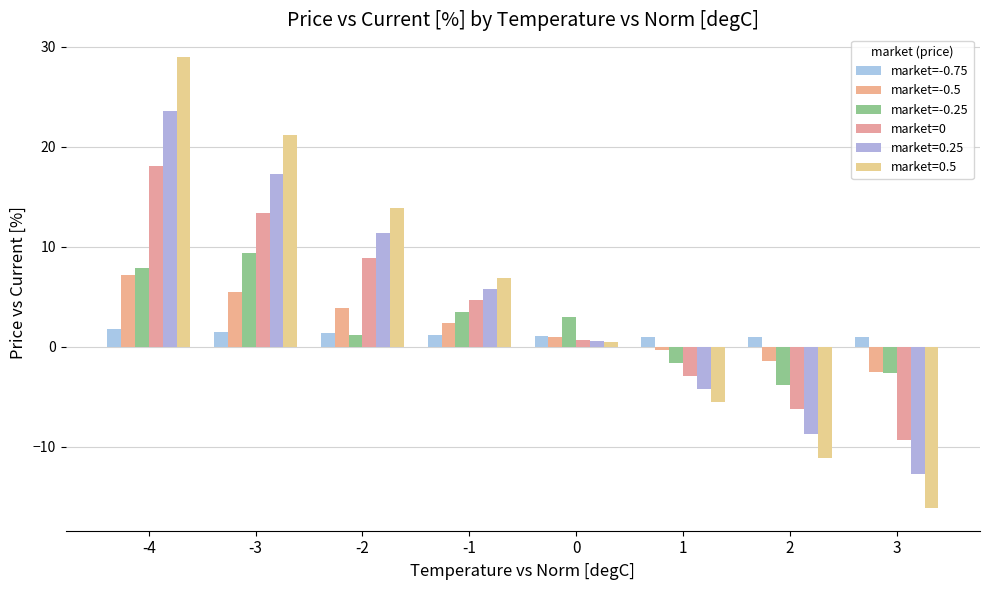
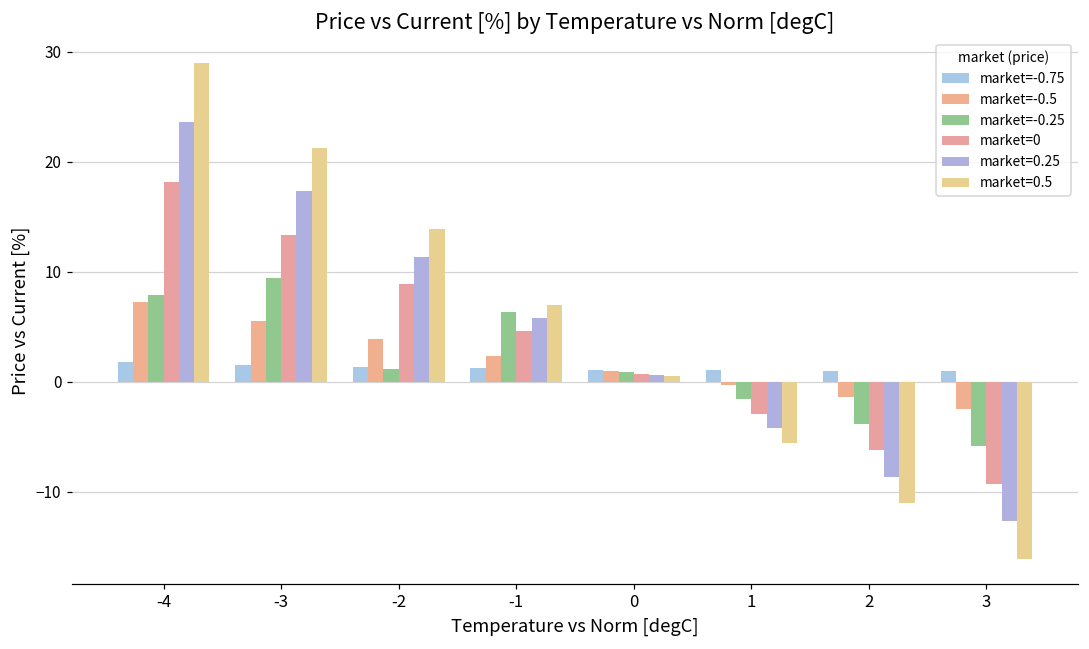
  {
    "market=-0.25": {
      "-4": 7.9,
      "-3": 9.4,
      "-2": 1.1,
-     "-1": 3.5,
-     "0": 3.0,
+     "-1": 6.4,
+     "0": 0.8,
      "1": -1.6,
      "2": -3.8,
-     "3": -2.6
+     "3": -5.9
    }
  }
